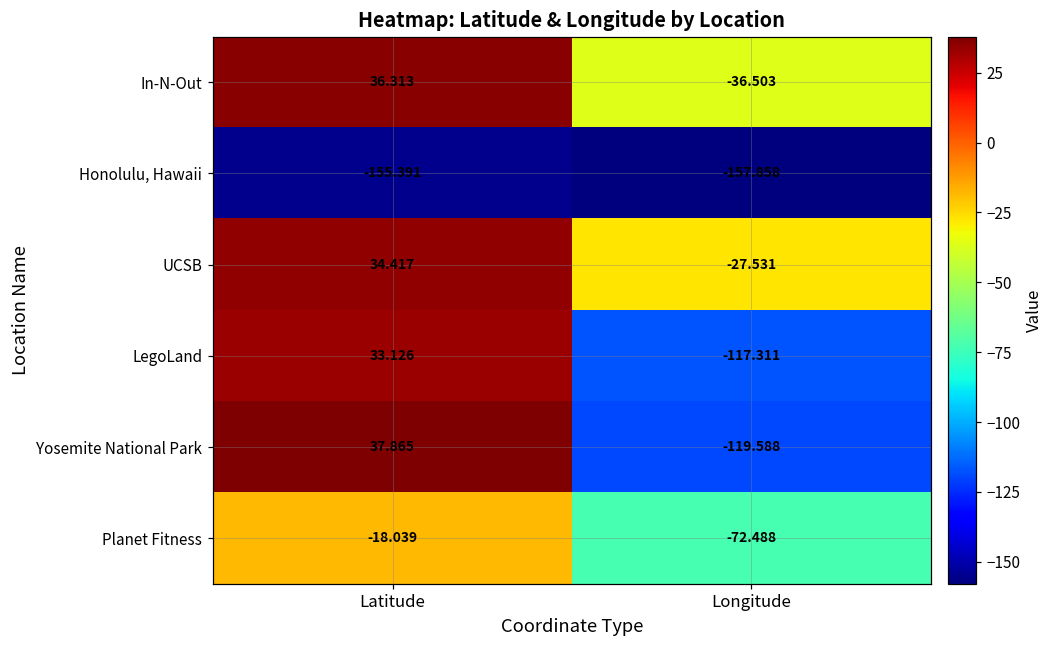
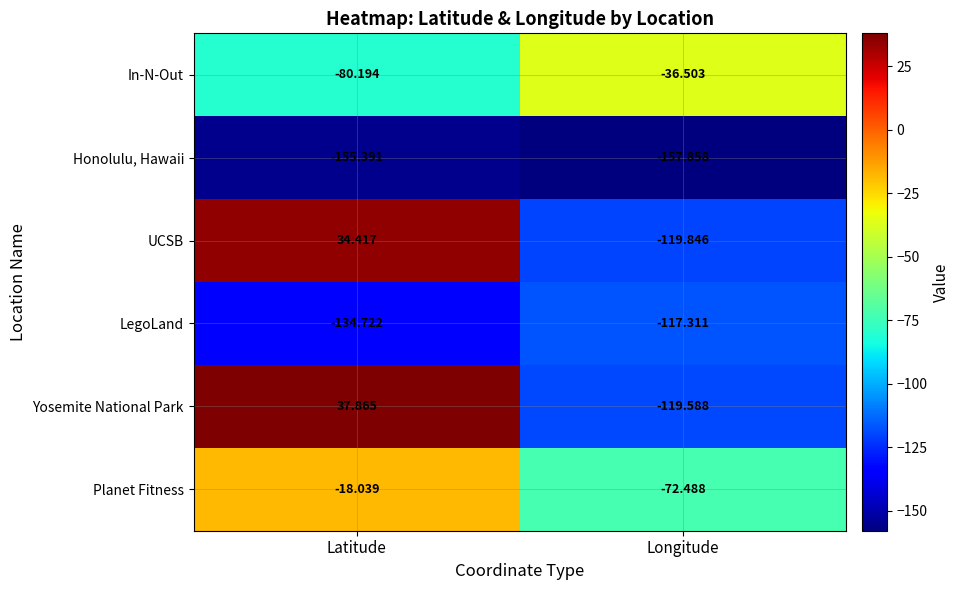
  {
    "In-N-Out": {
-     "Latitude": 36.313,
+     "Latitude": -80.194,
      "Longitude": -36.503
    },
    "Honolulu, Hawaii": {
      "Latitude": -155.391,
      "Longitude": -157.858
    },
    "UCSB": {
      "Latitude": 34.417,
-     "Longitude": -27.531
+     "Longitude": -119.846
    },
    "LegoLand": {
-     "Latitude": 33.126,
+     "Latitude": -134.722,
      "Longitude": -117.311
    },
    "Yosemite National Park": {
      "Latitude": 37.865,
      "Longitude": -119.588
    },
    "Planet Fitness": {
      "Latitude": -18.039,
      "Longitude": -72.488
    }
  }
